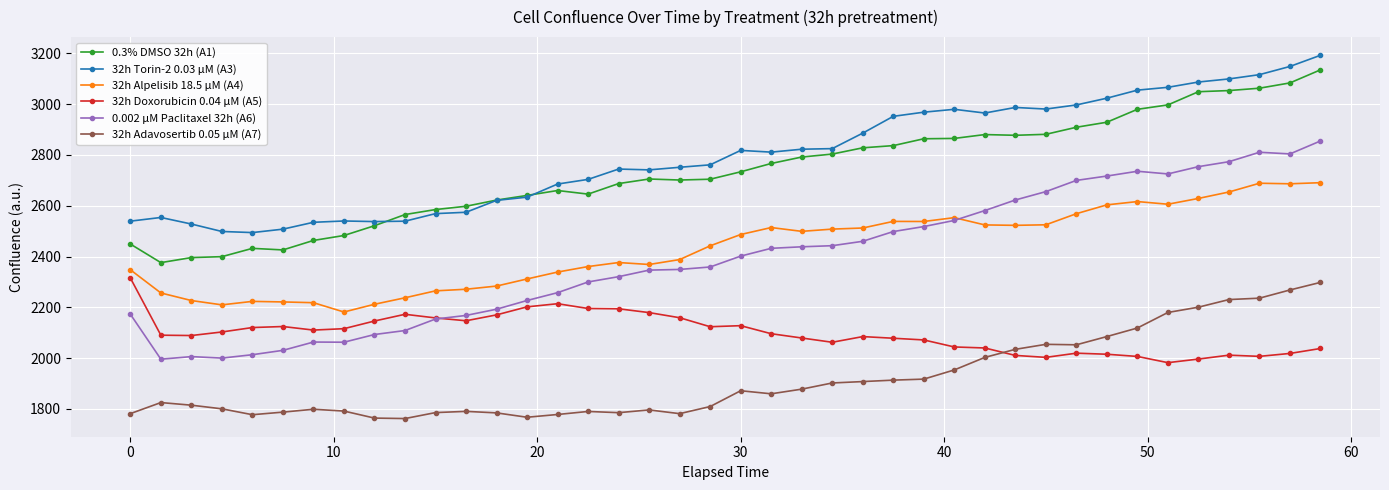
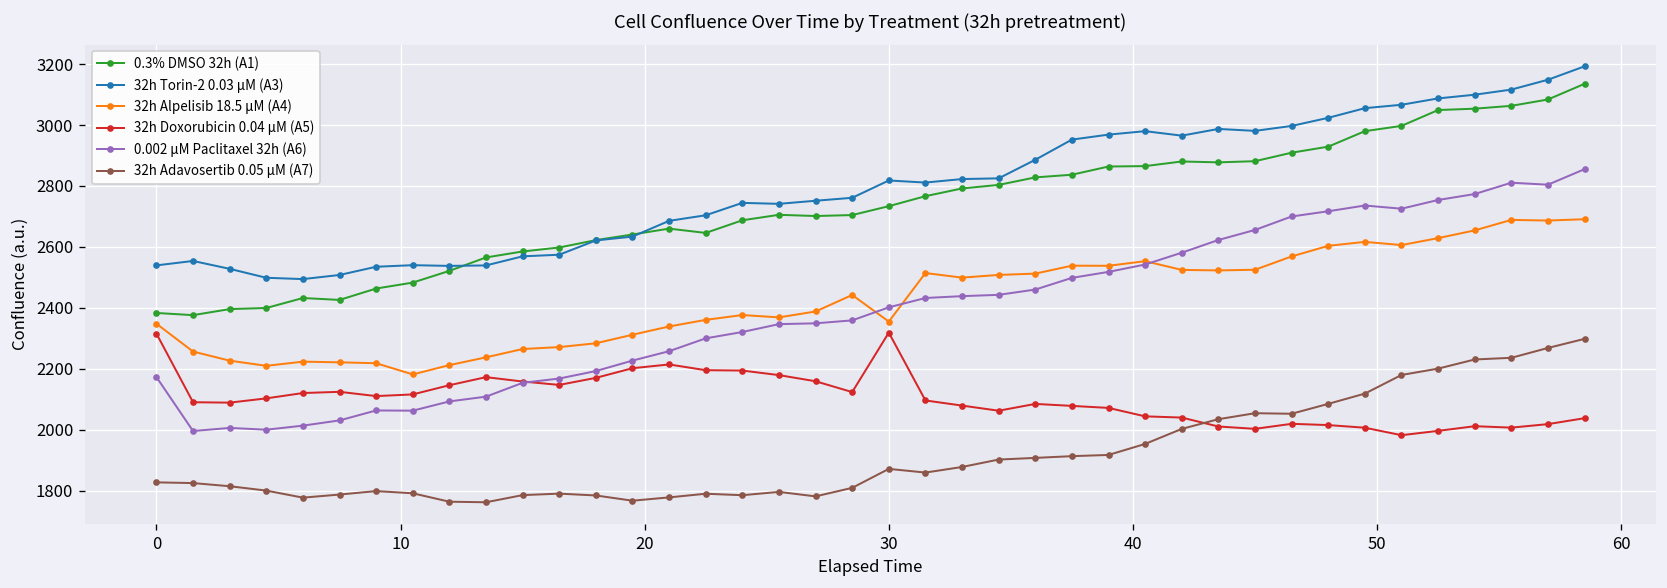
  {
    "0.3% DMSO 32h (A1)": {
-     "0": 2450,
+     "0": 2380,
      "30": 2730
    },
    "32h Torin-2 0.03 µM (A3)": {
      "0": 2540,
      "30": 2820
    },
    "32h Alpelisib 18.5 µM (A4)": {
      "0": 2350,
-     "30": 2490
+     "30": 2350
    },
    "32h Doxorubicin 0.04 µM (A5)": {
      "0": 2320,
-     "30": 2130
+     "30": 2320
    },
    "0.002 µM Paclitaxel 32h (A6)": {
      "0": 2170,
      "30": 2400
    },
    "32h Adavosertib 0.05 µM (A7)": {
-     "0": 1780,
+     "0": 1830,
      "30": 1870
    }
  }
